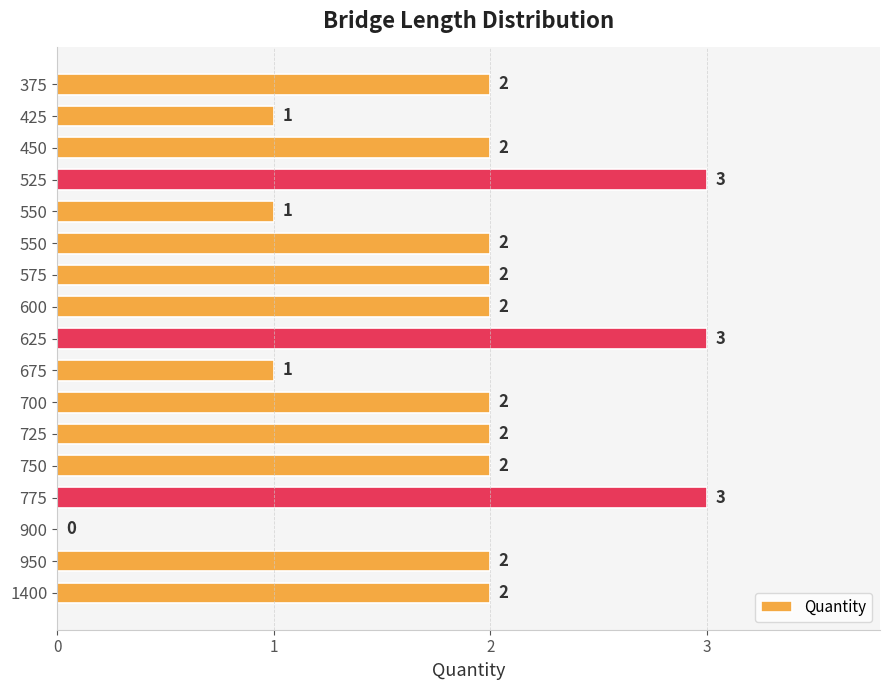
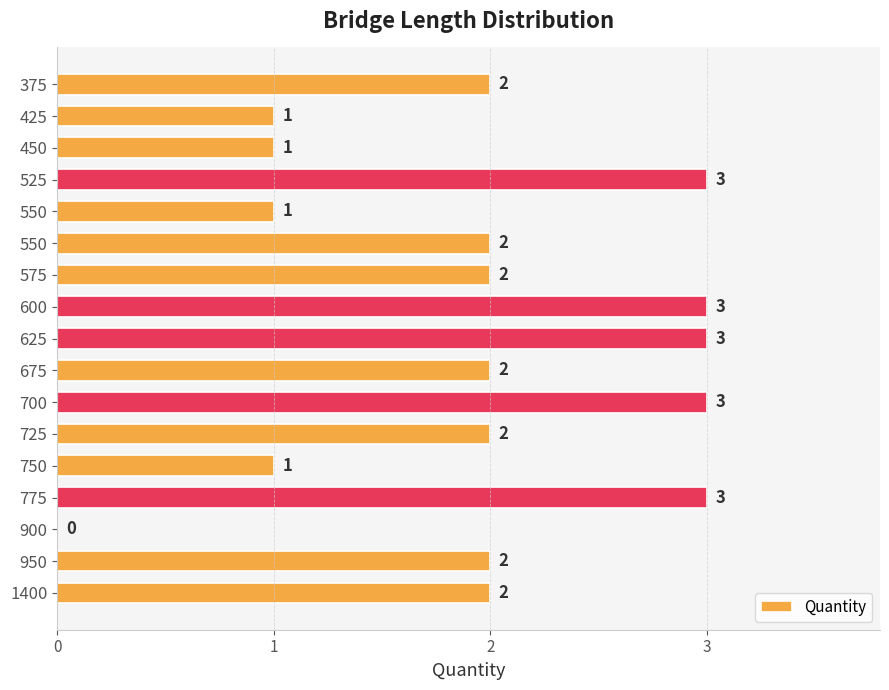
  {
    "375": 2,
    "425": 1,
-   "450": 2,
+   "450": 1,
    "525": 3,
    "575": 2,
-   "600": 2,
+   "600": 3,
    "625": 3,
-   "675": 1,
-   "700": 2,
+   "675": 2,
+   "700": 3,
    "725": 2,
-   "750": 2,
+   "750": 1,
    "775": 3,
    "900": 0,
    "950": 2,
    "1400": 2
  }
